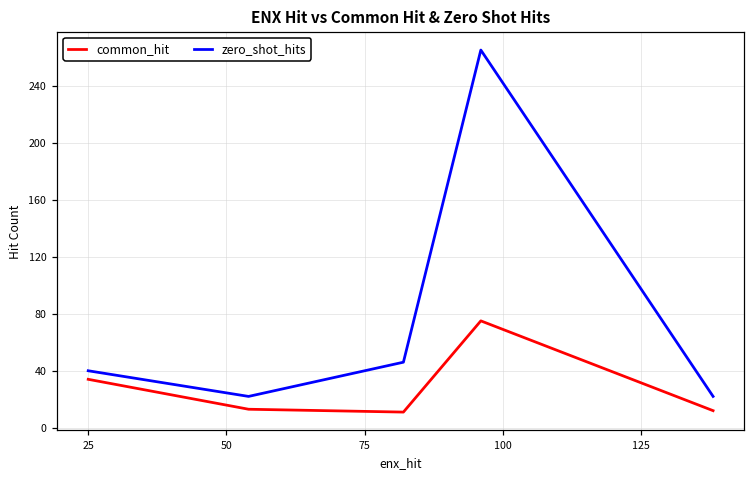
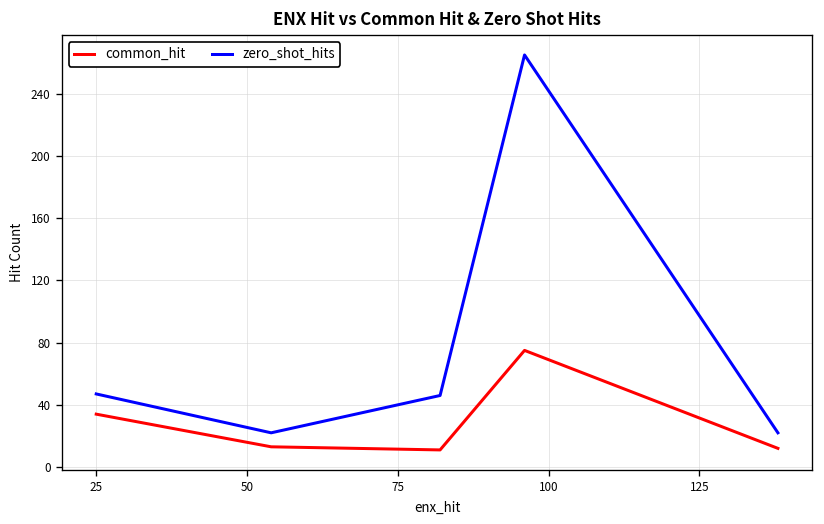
  {
    "common_hit": {
      "25": 34
    },
    "zero_shot_hits": {
-     "25": 40
+     "25": 47
    }
  }
